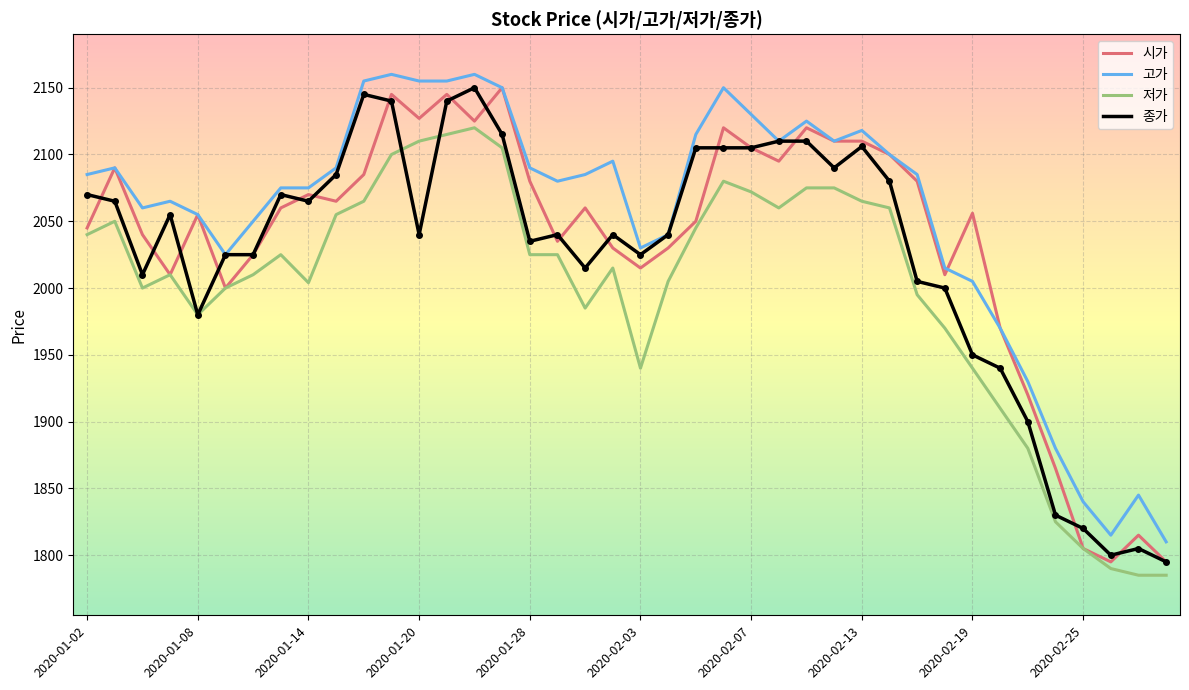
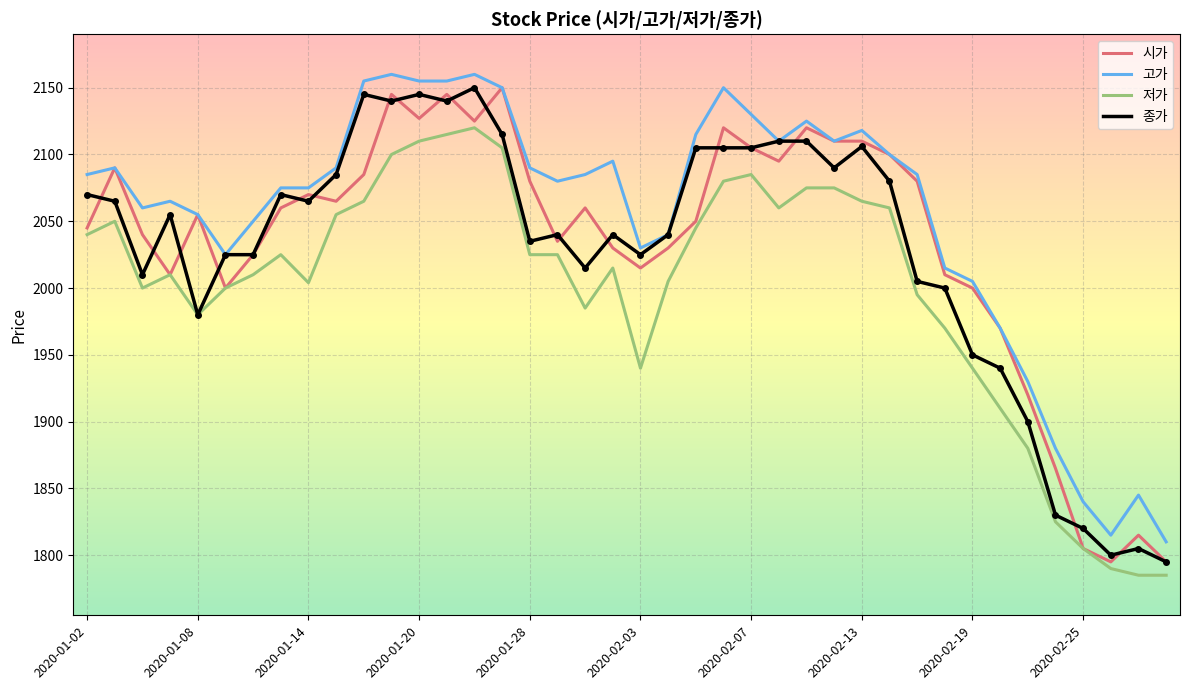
  {
    "시가": {
      "2020-01-02": 2045,
      "2020-01-14": 2070,
      "2020-01-20": 2127,
      "2020-01-28": 2080,
      "2020-02-03": 2015,
      "2020-02-13": 2110,
-     "2020-02-19": 2056
+     "2020-02-19": 2000
    },
    "고가": {
      "2020-01-02": 2085,
      "2020-01-14": 2075,
      "2020-01-20": 2155,
      "2020-01-28": 2090,
      "2020-02-03": 2030,
      "2020-02-07": 2130,
      "2020-02-13": 2118,
      "2020-02-19": 2005,
      "2020-02-25": 1840
    },
    "저가": {
      "2020-01-02": 2040,
      "2020-01-14": 2004,
      "2020-01-20": 2110,
      "2020-01-28": 2025,
      "2020-02-03": 1940,
-     "2020-02-07": 2072,
+     "2020-02-07": 2085,
      "2020-02-13": 2065,
      "2020-02-19": 1940
    },
    "종가": {
      "2020-01-02": 2070,
      "2020-01-14": 2065,
-     "2020-01-20": 2040,
+     "2020-01-20": 2145,
      "2020-01-28": 2035,
      "2020-02-03": 2025,
      "2020-02-13": 2106,
      "2020-02-19": 1950,
      "2020-02-25": 1820
    }
  }
